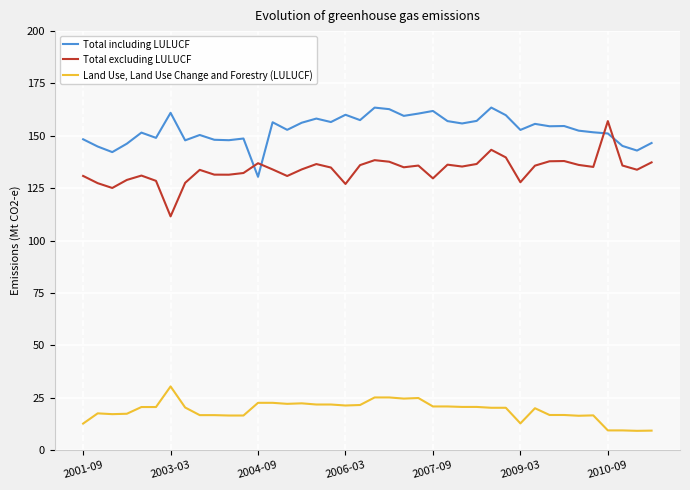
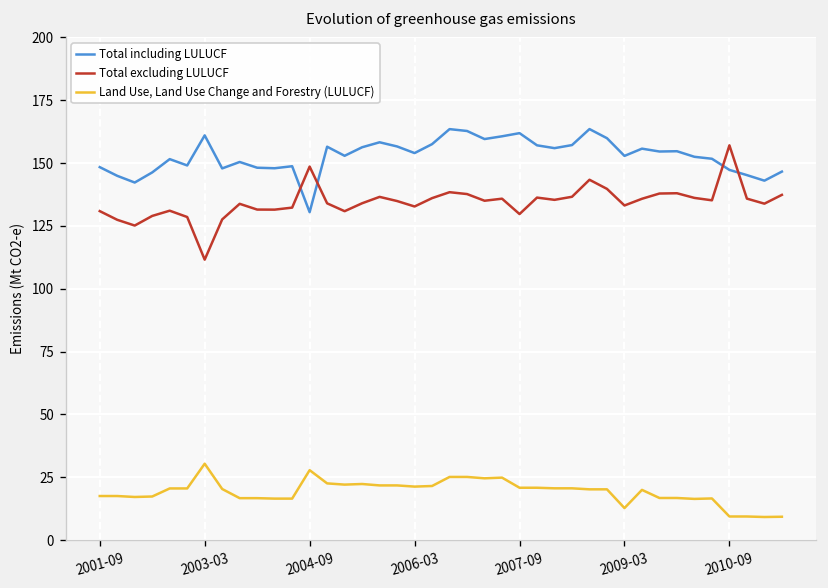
  {
    "Total including LULUCF": {
      "2001-09": 148,
      "2003-03": 161,
      "2004-09": 130,
-     "2006-03": 160,
+     "2006-03": 154,
      "2007-09": 162,
      "2009-03": 153,
-     "2010-09": 151
+     "2010-09": 147
    },
    "Total excluding LULUCF": {
      "2001-09": 131,
      "2003-03": 112,
-     "2004-09": 137,
-     "2006-03": 127,
+     "2004-09": 149,
+     "2006-03": 133,
      "2007-09": 130,
-     "2009-03": 128,
+     "2009-03": 133,
      "2010-09": 157
    },
    "Land Use, Land Use Change and Forestry (LULUCF)": {
-     "2001-09": 13,
+     "2001-09": 17,
      "2003-03": 30,
-     "2004-09": 23,
+     "2004-09": 28,
      "2006-03": 21,
      "2007-09": 21,
      "2009-03": 13,
      "2010-09": 9
    }
  }
